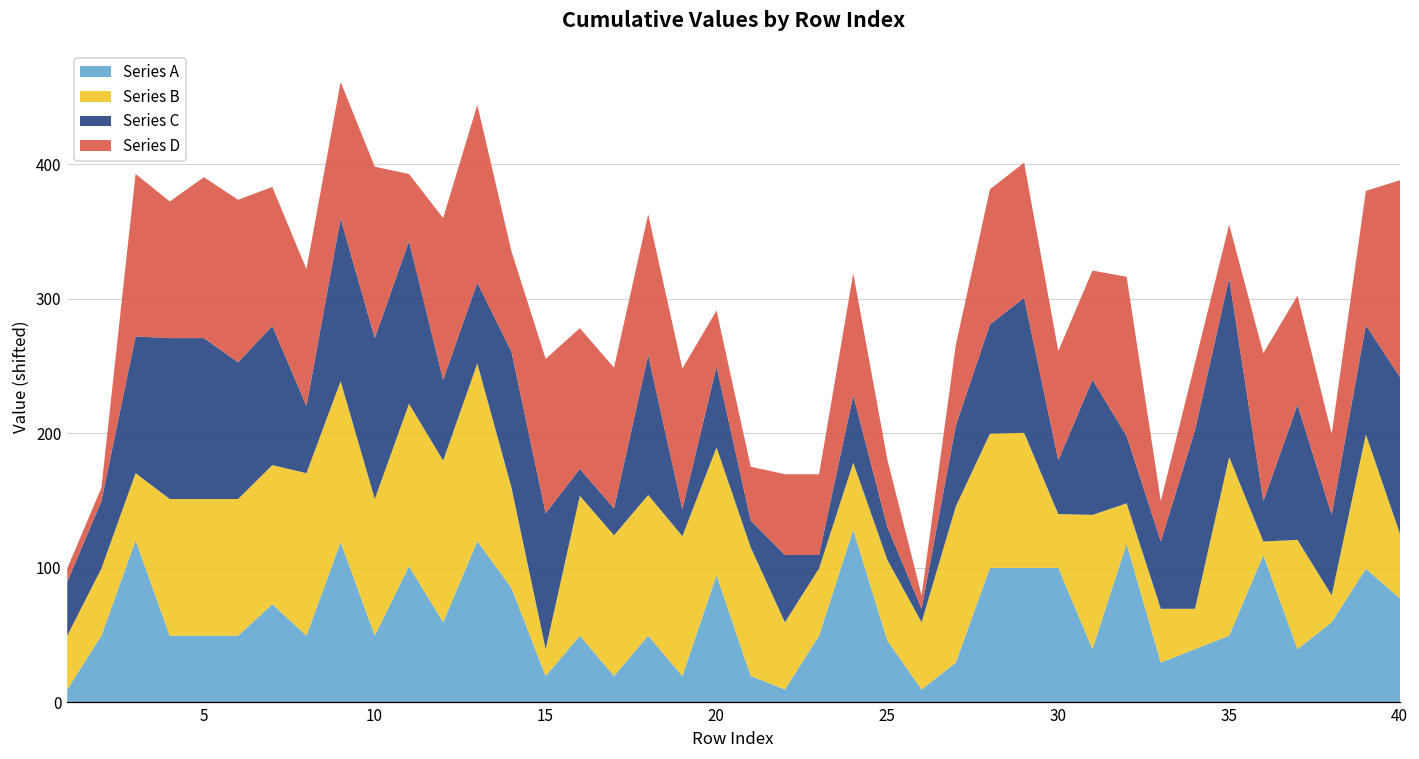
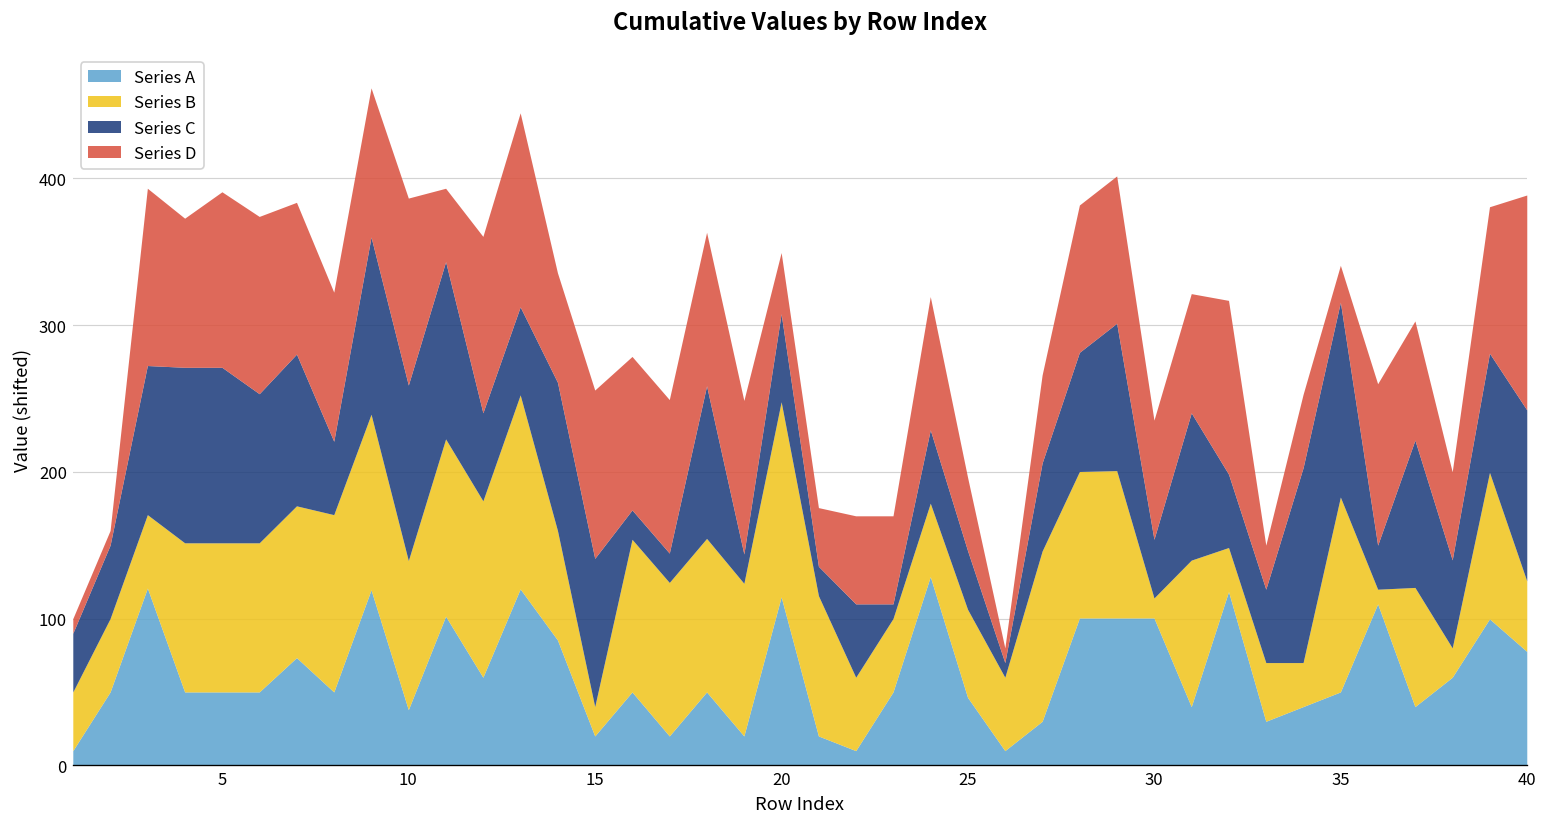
  {
    "Series A": {
      "5": 50,
-     "10": 50,
+     "10": 38,
      "15": 20,
-     "20": 95,
+     "20": 115,
      "25": 46,
      "30": 100,
      "35": 50,
      "40": 78
    },
    "Series B": {
      "5": 102,
      "10": 102,
      "15": 20,
-     "20": 95,
+     "20": 133,
      "25": 60,
-     "30": 40,
+     "30": 14,
      "35": 133,
      "40": 48
    },
    "Series C": {
      "5": 120,
      "10": 120,
      "15": 101,
      "20": 60,
-     "25": 24,
+     "25": 40,
      "30": 40,
      "35": 133,
      "40": 117
    },
    "Series D": {
      "5": 120,
      "10": 127,
      "15": 115,
      "20": 42,
      "25": 50,
      "30": 81,
-     "35": 40,
+     "35": 25,
      "40": 146
    }
  }
